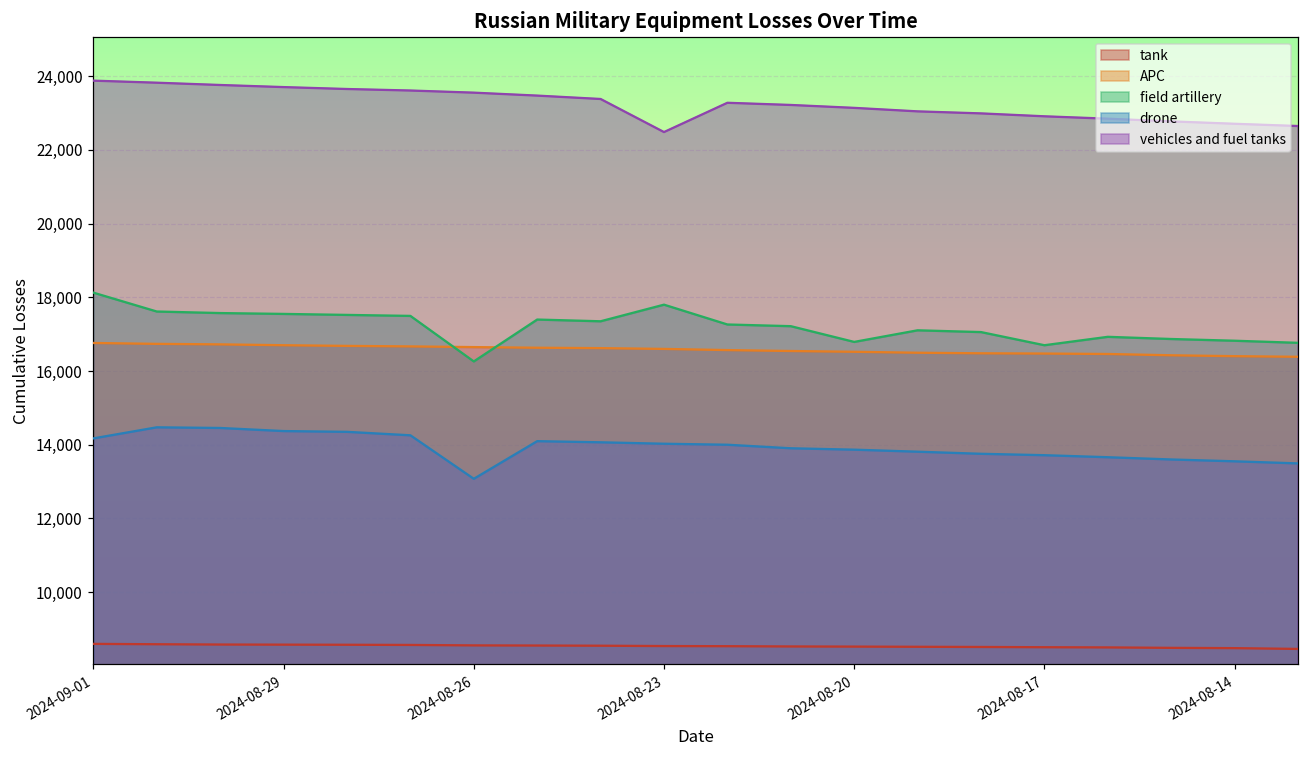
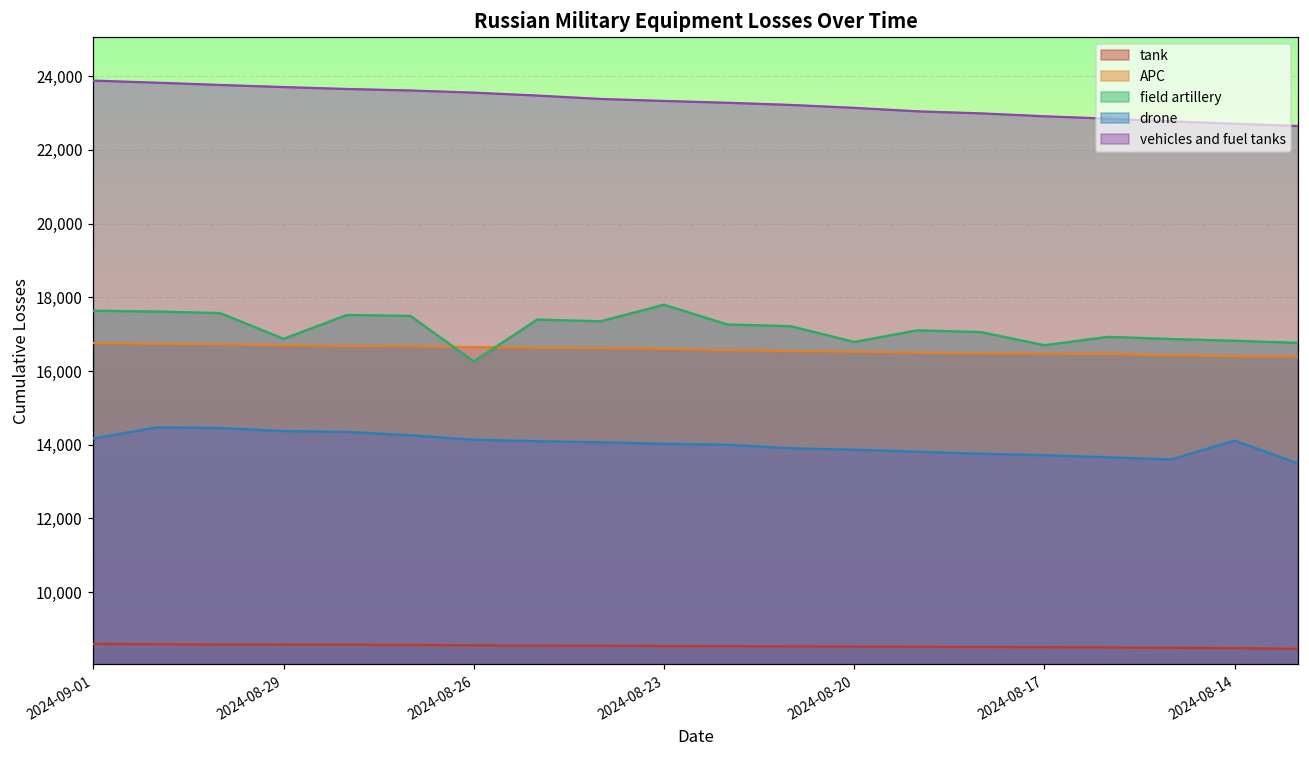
  {
    "field artillery": {
-     "2024-09-01": "18,100",
-     "2024-08-29": "17,500",
+     "2024-09-01": "17,600",
+     "2024-08-29": "16,900",
      "2024-08-26": "16,300",
      "2024-08-23": "17,800",
      "2024-08-20": "16,800",
      "2024-08-17": "16,700",
      "2024-08-14": "16,800"
    },
    "drone": {
      "2024-09-01": "14,200",
      "2024-08-29": "14,400",
-     "2024-08-26": "13,100",
+     "2024-08-26": "14,100",
      "2024-08-23": "14,000",
      "2024-08-20": "13,900",
      "2024-08-17": "13,700",
-     "2024-08-14": "13,500"
+     "2024-08-14": "14,100"
    },
    "vehicles and fuel tanks": {
      "2024-09-01": "23,900",
      "2024-08-29": "23,700",
      "2024-08-26": "23,600",
-     "2024-08-23": "22,500",
+     "2024-08-23": "23,300",
      "2024-08-20": "23,100",
      "2024-08-17": "22,900"
    }
  }
